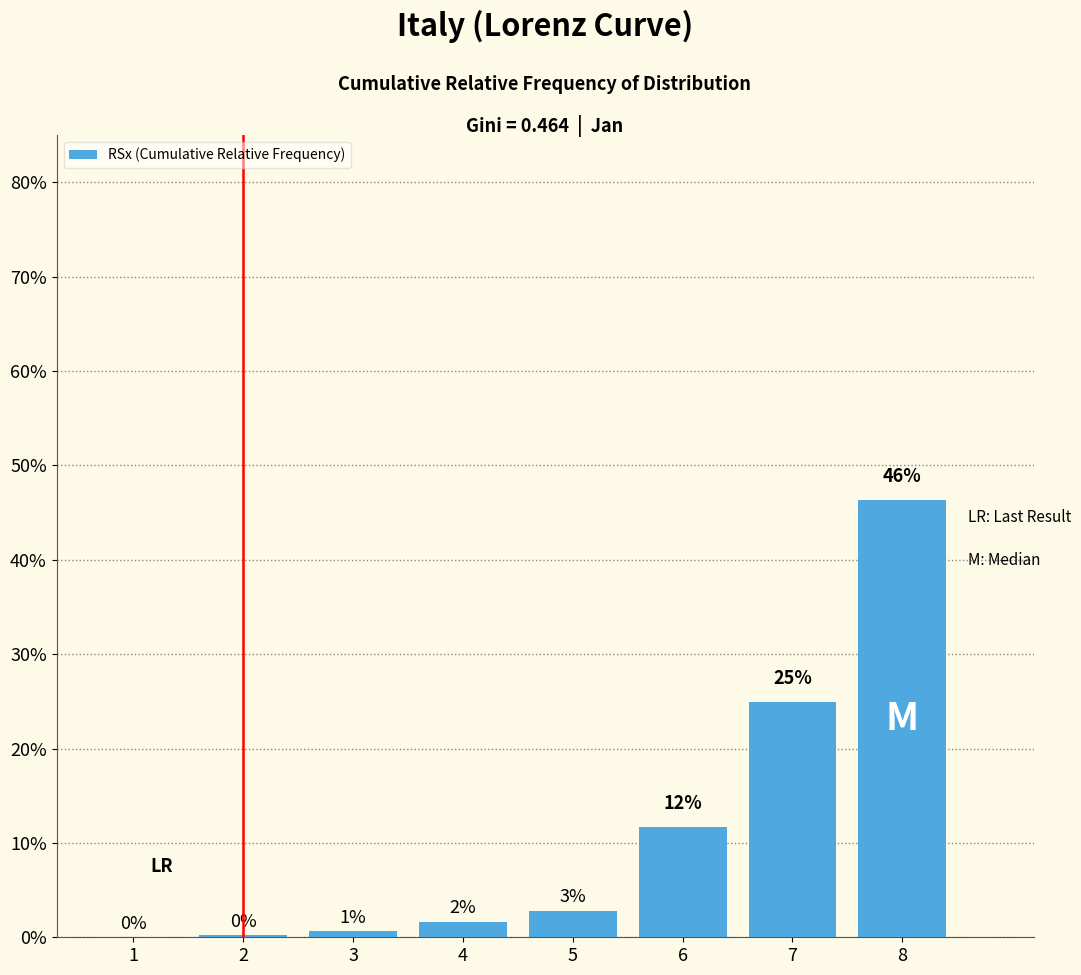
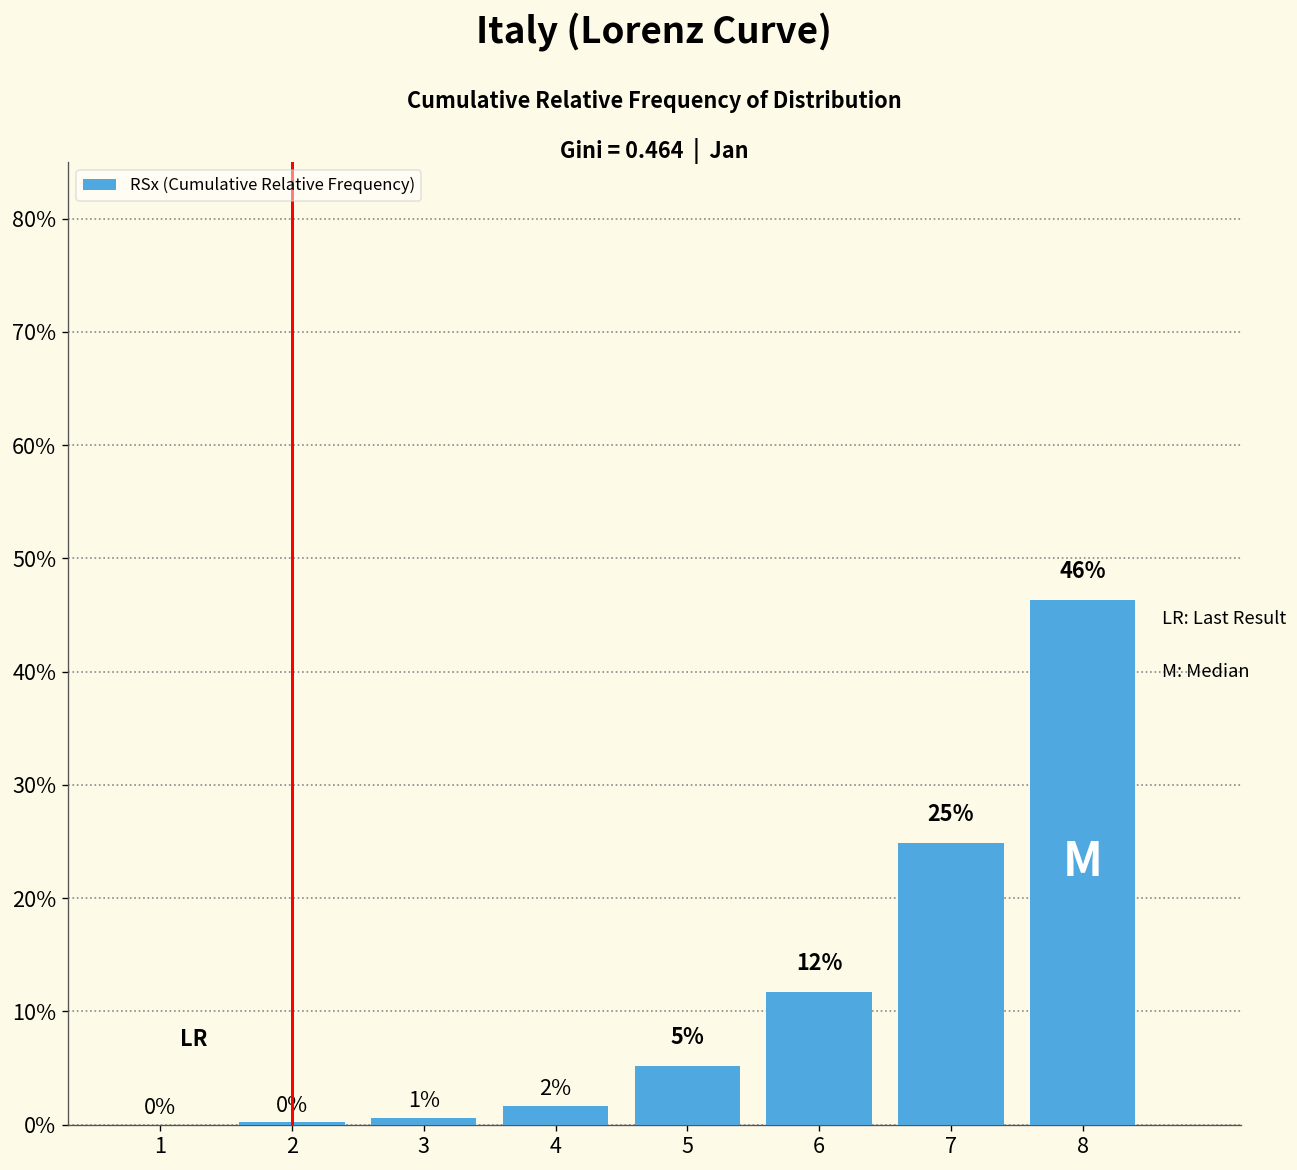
  {
    "1": "0%",
    "2": "0%",
    "3": "1%",
    "4": "2%",
-   "5": "3%",
+   "5": "5%",
    "6": "12%",
    "7": "25%",
    "8": "46%"
  }
